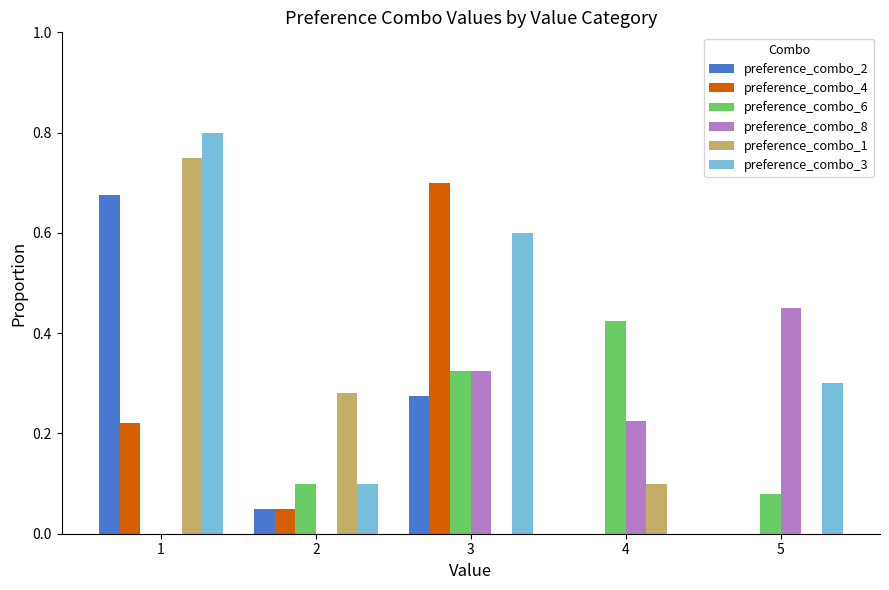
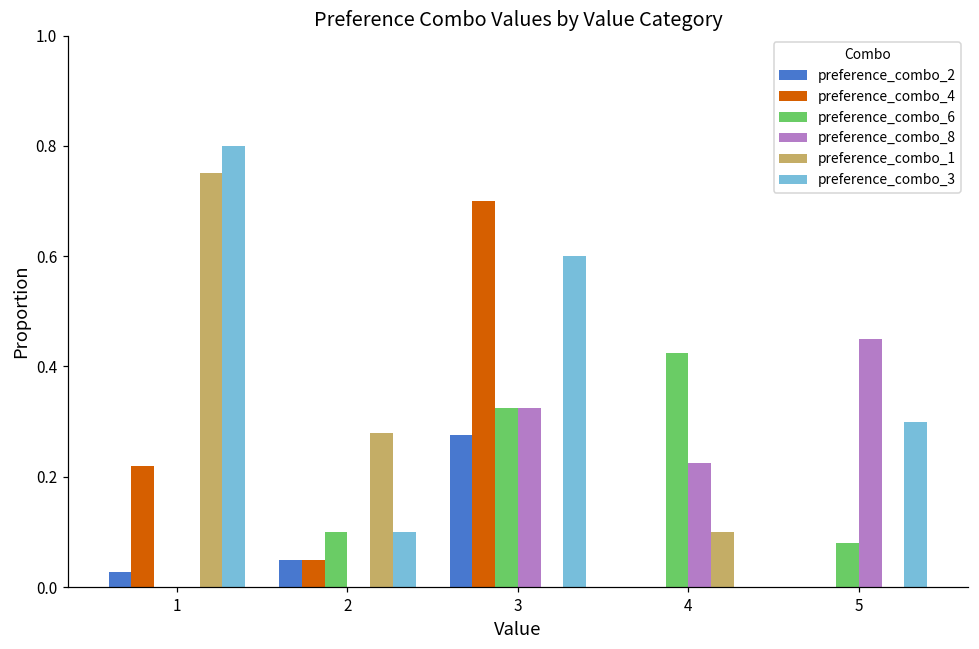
  {
    "preference_combo_2": {
-     "1": 0.68,
+     "1": 0.03,
      "2": 0.05,
      "3": 0.28,
      "4": 0.00,
      "5": 0.00
    },
    "preference_combo_4": {
      "1": 0.22,
      "2": 0.05,
      "3": 0.70,
      "4": 0.00,
      "5": 0.00
    },
    "preference_combo_6": {
      "1": 0.00,
      "2": 0.10,
      "3": 0.33,
      "4": 0.43,
      "5": 0.08
    },
    "preference_combo_8": {
      "1": 0.00,
      "2": 0.00,
      "3": 0.33,
      "4": 0.23,
      "5": 0.45
    },
    "preference_combo_1": {
      "1": 0.75,
      "2": 0.28,
      "3": 0.00,
      "4": 0.10,
      "5": 0.00
    },
    "preference_combo_3": {
      "1": 0.80,
      "2": 0.10,
      "3": 0.60,
      "4": 0.00,
      "5": 0.30
    }
  }
